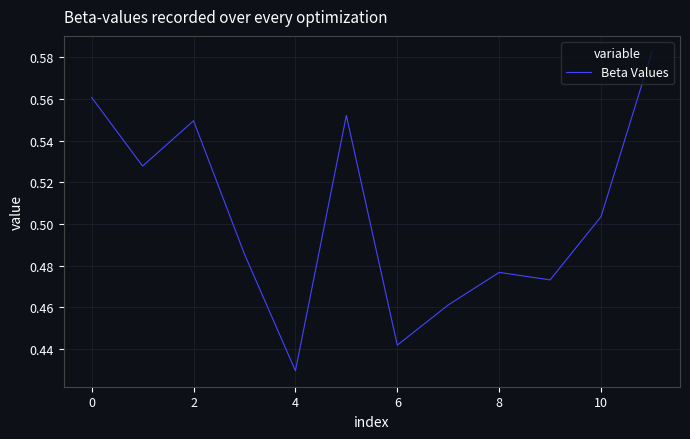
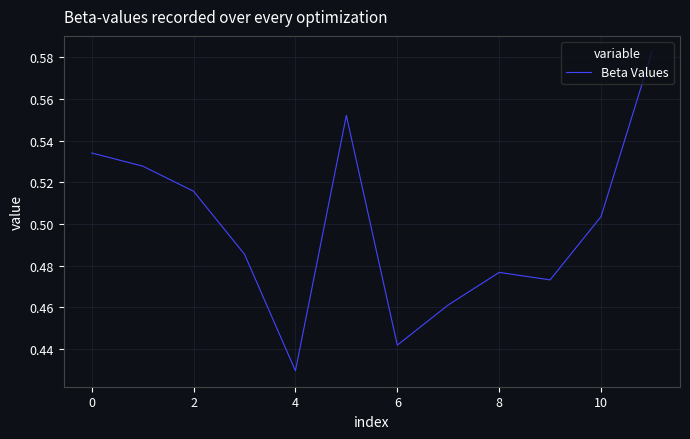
  {
-   "0": 0.561,
-   "2": 0.550,
+   "0": 0.534,
+   "2": 0.516,
    "4": 0.429,
    "6": 0.442,
    "8": 0.477,
    "10": 0.504
  }
